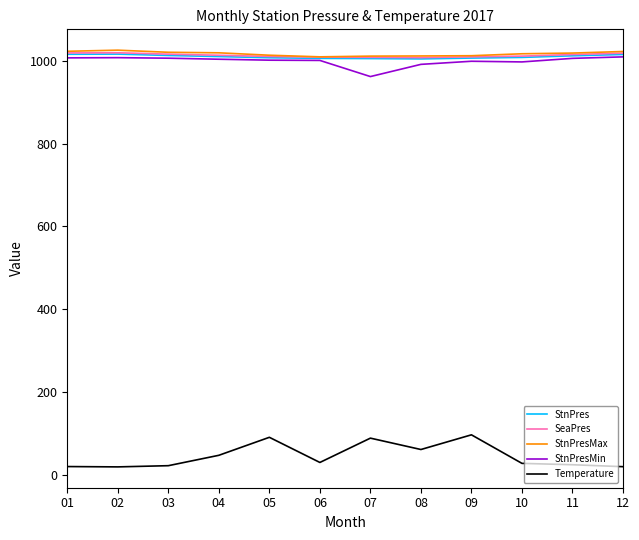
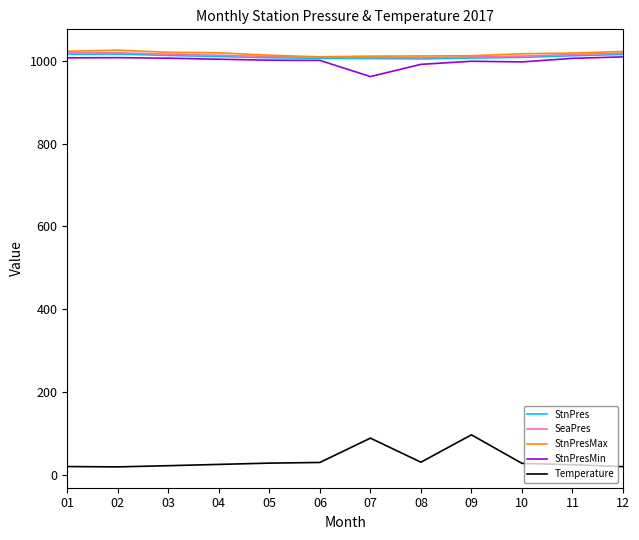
  {
    "StnPresMax": {
      "02": 1030
    },
    "StnPresMin": {
      "01": 1010,
      "02": 1010,
      "03": 1010,
      "04": 1000,
      "07": 960,
      "08": 990,
      "09": 1000,
      "10": 1000,
      "11": 1010
    },
    "Temperature": {
      "01": 20,
      "02": 20,
      "03": 20,
-     "04": 50,
-     "05": 90,
+     "04": 20,
+     "05": 30,
      "06": 30,
      "07": 90,
-     "08": 60,
+     "08": 30,
      "09": 100,
      "10": 30,
      "12": 20
    }
  }
